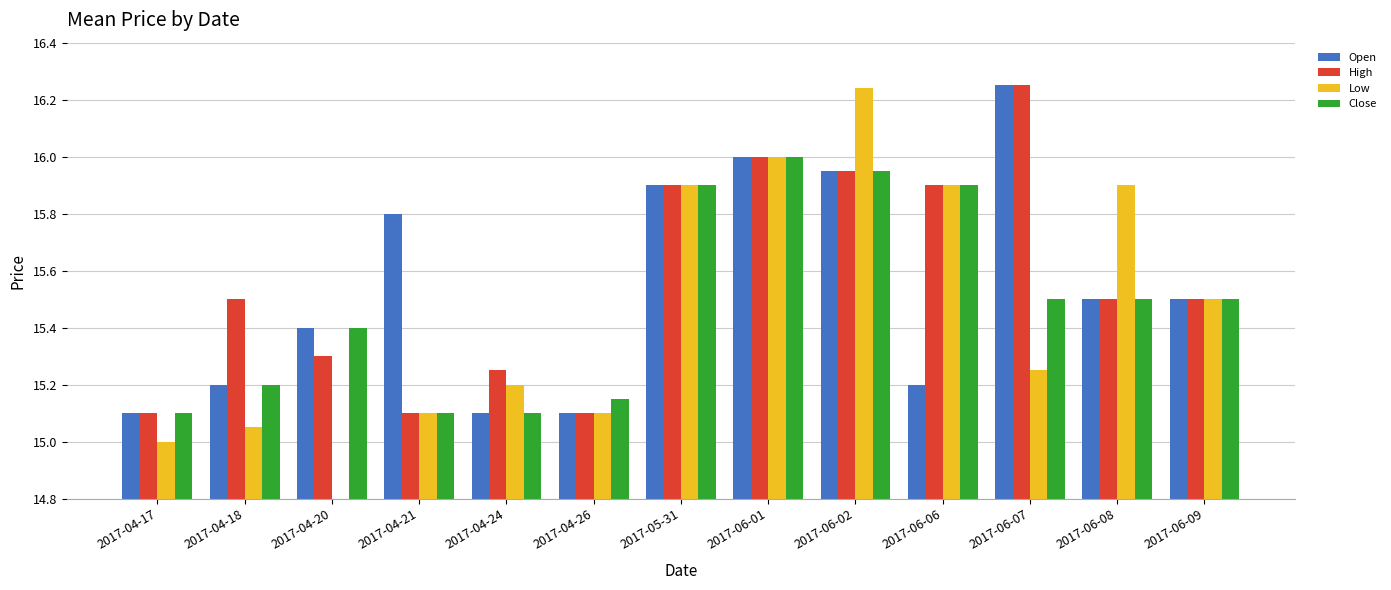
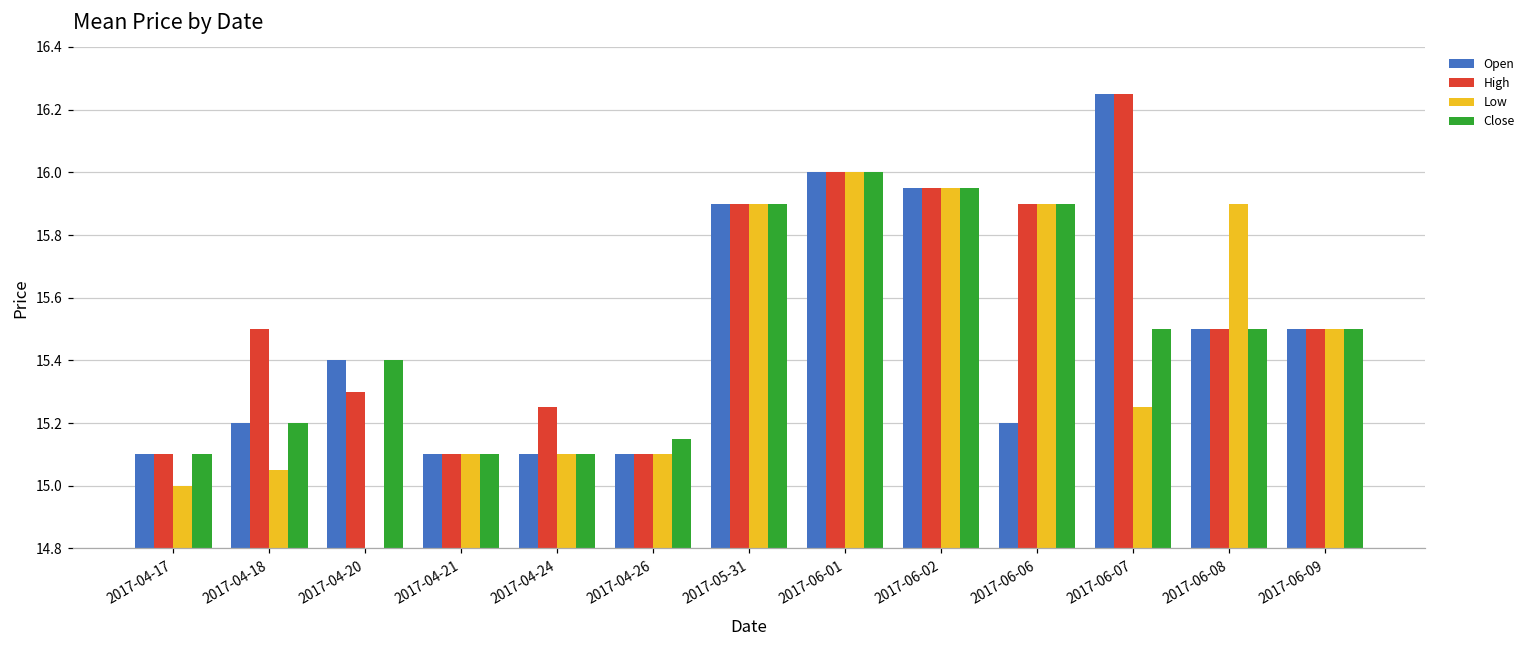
  {
    "Open": {
      "2017-04-17": 15.1,
      "2017-04-18": 15.2,
      "2017-04-20": 15.4,
-     "2017-04-21": 15.8,
+     "2017-04-21": 15.1,
      "2017-04-24": 15.1,
      "2017-04-26": 15.1,
      "2017-05-31": 15.9,
      "2017-06-01": 16.0,
      "2017-06-02": 15.95,
      "2017-06-06": 15.2,
      "2017-06-07": 16.25,
      "2017-06-08": 15.5,
      "2017-06-09": 15.5
    },
    "High": {
      "2017-04-17": 15.10,
      "2017-04-18": 15.50,
      "2017-04-20": 15.30,
      "2017-04-21": 15.10,
      "2017-04-24": 15.25,
      "2017-04-26": 15.10,
      "2017-05-31": 15.90,
      "2017-06-01": 16.00,
      "2017-06-02": 15.95,
      "2017-06-06": 15.90,
      "2017-06-07": 16.25,
      "2017-06-08": 15.50,
      "2017-06-09": 15.50
    },
    "Low": {
      "2017-04-17": 15.00,
      "2017-04-18": 15.05,
      "2017-04-20": 14.80,
      "2017-04-21": 15.10,
-     "2017-04-24": 15.2,
+     "2017-04-24": 15.1,
      "2017-04-26": 15.10,
      "2017-05-31": 15.90,
      "2017-06-01": 16.00,
-     "2017-06-02": 16.24,
+     "2017-06-02": 15.95,
      "2017-06-06": 15.90,
      "2017-06-07": 15.25,
      "2017-06-08": 15.90,
      "2017-06-09": 15.50
    },
    "Close": {
      "2017-04-17": 15.10,
      "2017-04-18": 15.20,
      "2017-04-20": 15.40,
      "2017-04-21": 15.10,
      "2017-04-24": 15.10,
      "2017-04-26": 15.15,
      "2017-05-31": 15.90,
      "2017-06-01": 16.00,
      "2017-06-02": 15.95,
      "2017-06-06": 15.90,
      "2017-06-07": 15.50,
      "2017-06-08": 15.50,
      "2017-06-09": 15.50
    }
  }
